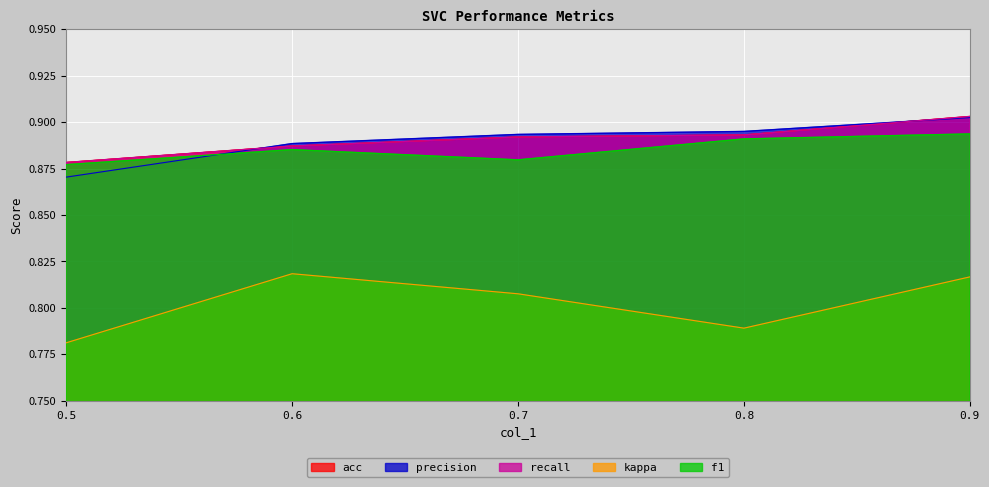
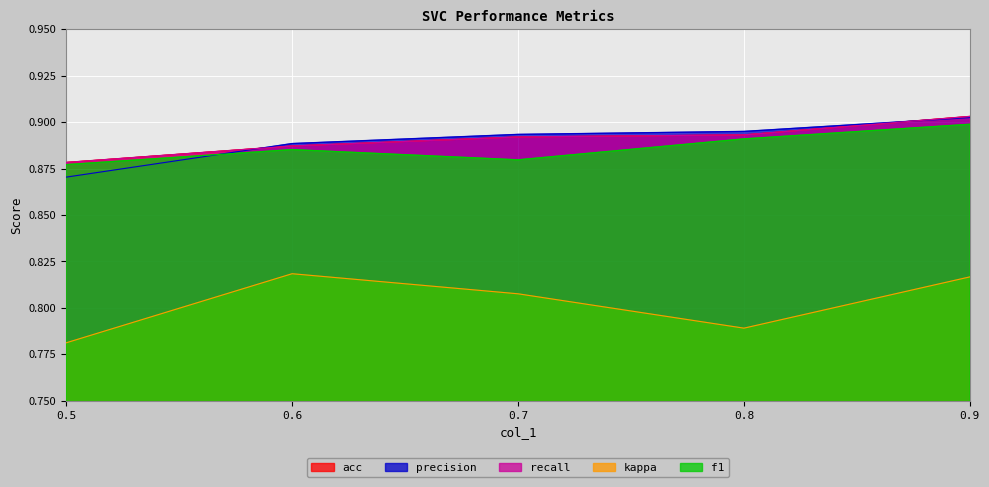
  {
    "recall": {
      "0.7": 0.892,
      "0.8": 0.893
    },
    "precision": {
      "0.5": 0.870,
      "0.7": 0.893,
      "0.8": 0.895
    },
    "kappa": {
      "0.5": 0.781,
      "0.6": 0.818,
      "0.7": 0.808,
      "0.8": 0.789,
      "0.9": 0.817
    },
    "f1": {
      "0.6": 0.885,
      "0.7": 0.880,
      "0.8": 0.891,
-     "0.9": 0.894
+     "0.9": 0.899
    }
  }
